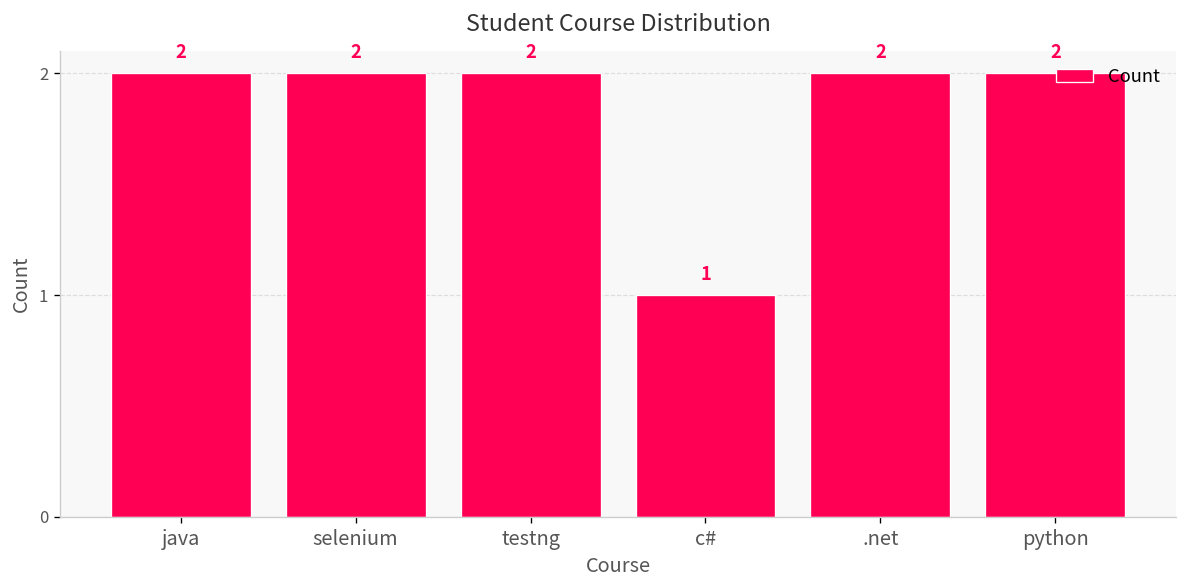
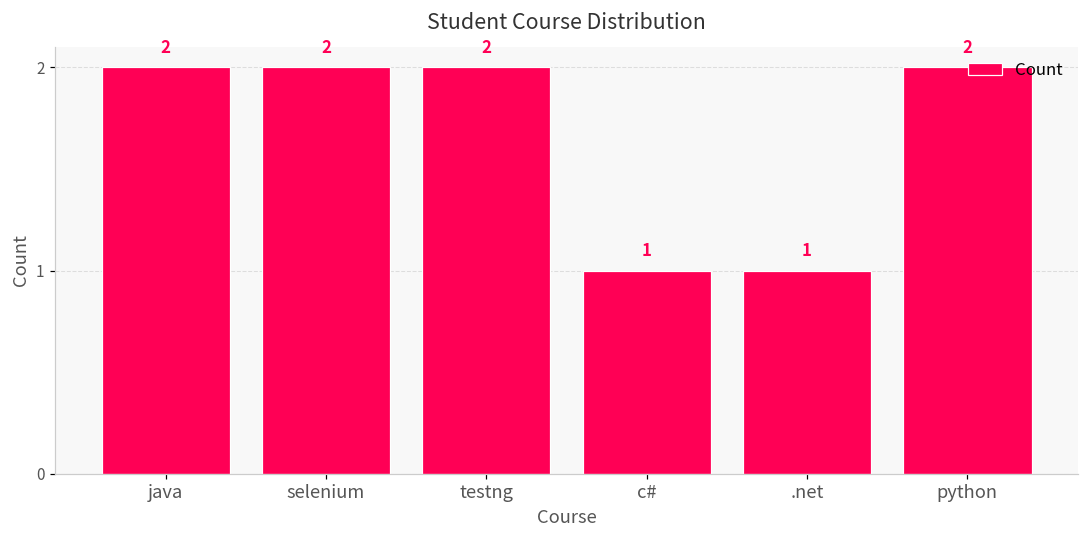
  {
    "java": 2,
    "selenium": 2,
    "testng": 2,
    "c#": 1,
-   ".net": 2,
+   ".net": 1,
    "python": 2
  }
